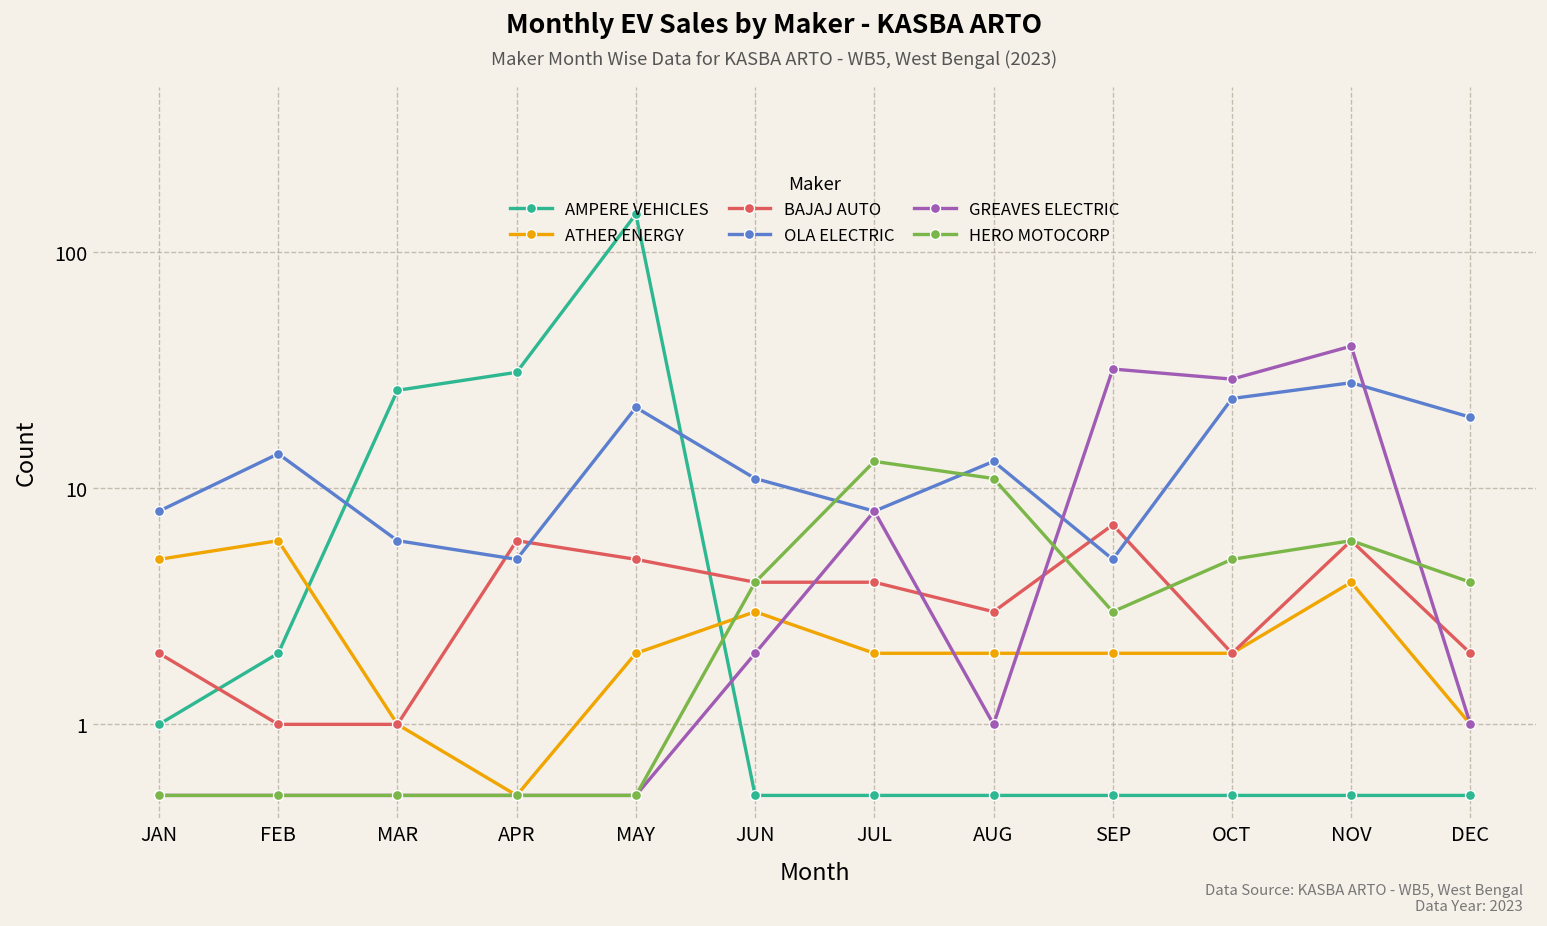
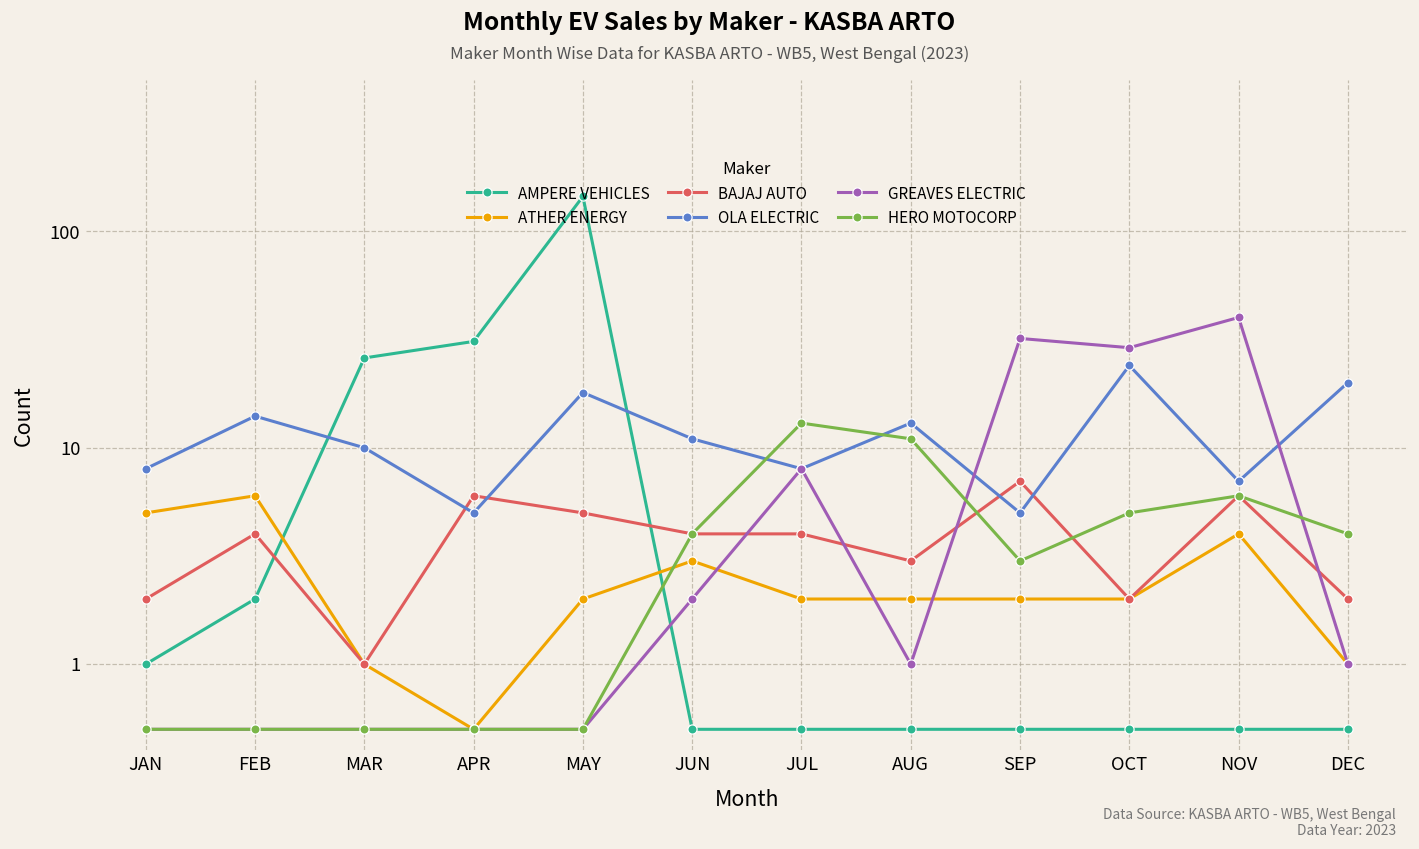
  {
    "AMPERE VEHICLES": {
      "JAN": 1,
      "FEB": 2,
      "MAR": 26,
      "APR": 31,
      "MAY": 150,
      "JUN": 0.50,
      "JUL": 0.50,
      "AUG": 0.50,
      "SEP": 0.50,
      "OCT": 0.50,
      "NOV": 0.50,
      "DEC": 0.50
    },
    "ATHER ENERGY": {
      "JAN": 5,
      "FEB": 6,
      "MAY": 2,
      "JUN": 3,
      "JUL": 2,
      "AUG": 2,
      "SEP": 2,
      "NOV": 4
    },
    "BAJAJ AUTO": {
      "JAN": 2,
-     "FEB": 1,
+     "FEB": 4,
      "APR": 6,
      "MAY": 5,
      "JUL": 4,
      "AUG": 3,
      "SEP": 7,
      "DEC": 2
    },
    "OLA ELECTRIC": {
      "JAN": 8,
      "FEB": 14,
-     "MAR": 6,
+     "MAR": 10,
      "APR": 5,
-     "MAY": 22,
+     "MAY": 18,
      "JUN": 11,
      "AUG": 13,
      "SEP": 5,
      "OCT": 24,
-     "NOV": 28,
+     "NOV": 7,
      "DEC": 20
    },
    "GREAVES ELECTRIC": {
      "JUN": 2,
      "AUG": 1,
      "SEP": 32,
      "OCT": 29,
      "NOV": 40
    },
    "HERO MOTOCORP": {
      "JUL": 13,
      "AUG": 11,
      "SEP": 3,
      "OCT": 5,
      "DEC": 4
    }
  }
